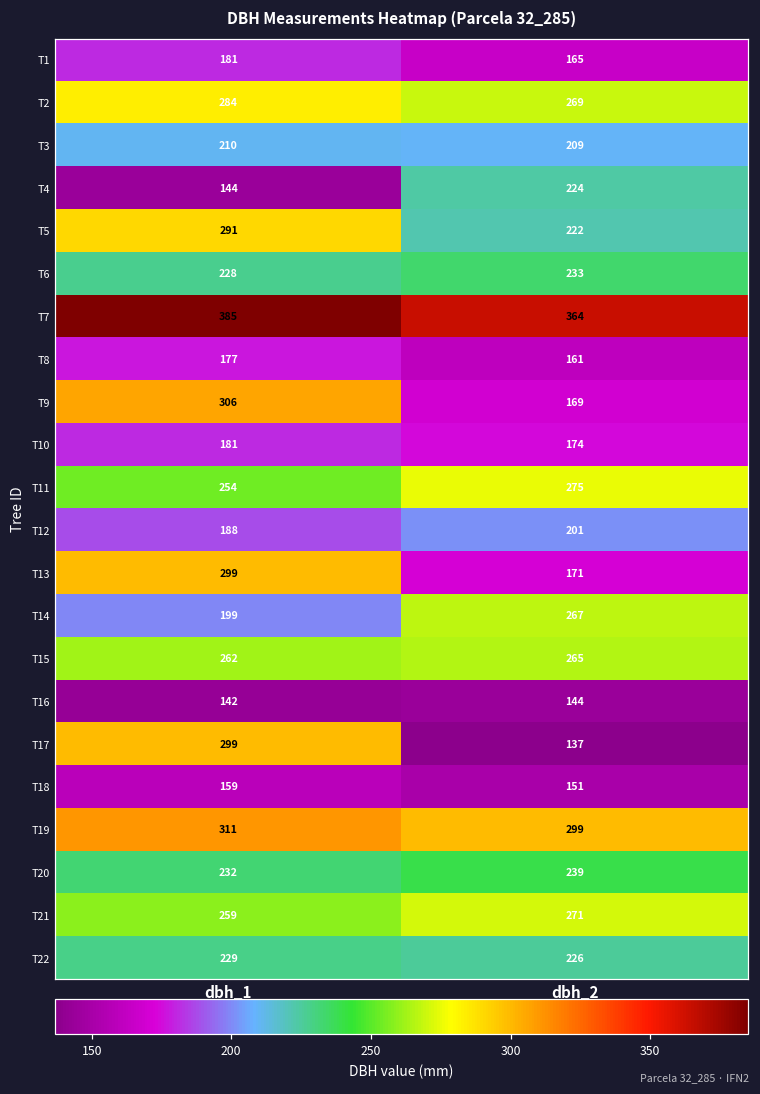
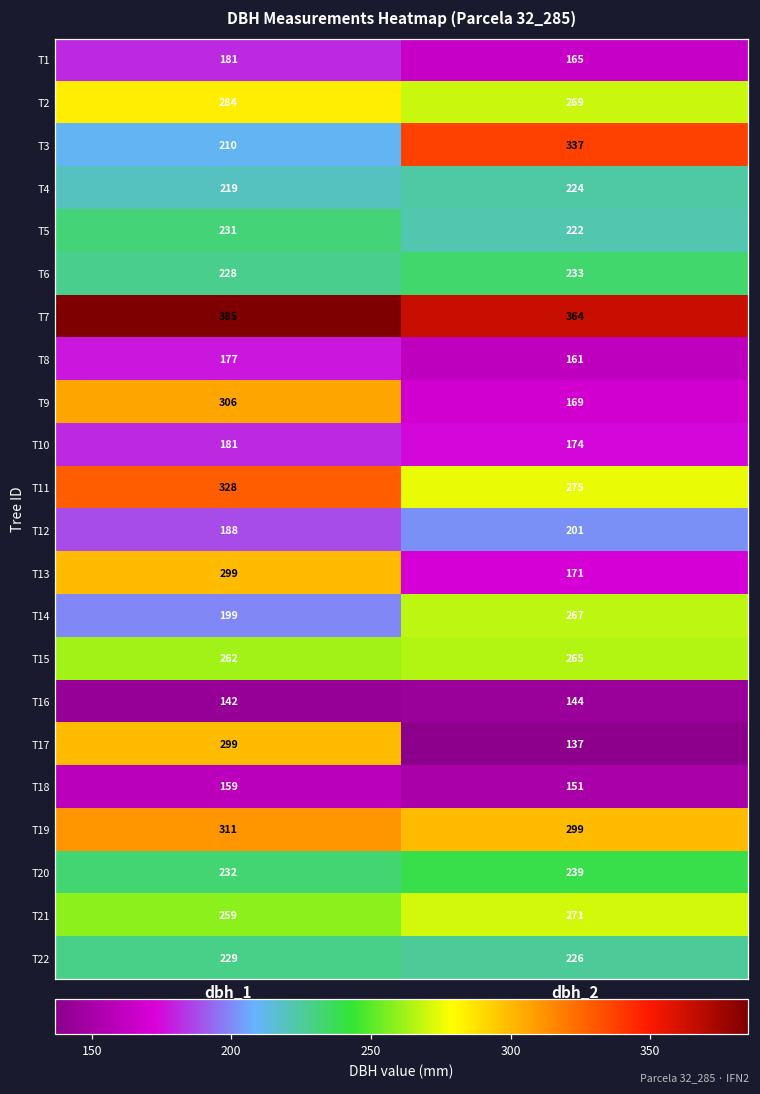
  {
    "T1": {
      "dbh_1": 181,
      "dbh_2": 165
    },
    "T2": {
      "dbh_1": 284,
      "dbh_2": 269
    },
    "T3": {
      "dbh_1": 210,
-     "dbh_2": 209
+     "dbh_2": 337
    },
    "T4": {
-     "dbh_1": 144,
+     "dbh_1": 219,
      "dbh_2": 224
    },
    "T5": {
-     "dbh_1": 291,
+     "dbh_1": 231,
      "dbh_2": 222
    },
    "T6": {
      "dbh_1": 228,
      "dbh_2": 233
    },
    "T7": {
      "dbh_1": 385,
      "dbh_2": 364
    },
    "T8": {
      "dbh_1": 177,
      "dbh_2": 161
    },
    "T9": {
      "dbh_1": 306,
      "dbh_2": 169
    },
    "T10": {
      "dbh_1": 181,
      "dbh_2": 174
    },
    "T11": {
-     "dbh_1": 254,
+     "dbh_1": 328,
      "dbh_2": 275
    },
    "T12": {
      "dbh_1": 188,
      "dbh_2": 201
    },
    "T13": {
      "dbh_1": 299,
      "dbh_2": 171
    },
    "T14": {
      "dbh_1": 199,
      "dbh_2": 267
    },
    "T15": {
      "dbh_1": 262,
      "dbh_2": 265
    },
    "T16": {
      "dbh_1": 142,
      "dbh_2": 144
    },
    "T17": {
      "dbh_1": 299,
      "dbh_2": 137
    },
    "T18": {
      "dbh_1": 159,
      "dbh_2": 151
    },
    "T19": {
      "dbh_1": 311,
      "dbh_2": 299
    },
    "T20": {
      "dbh_1": 232,
      "dbh_2": 239
    },
    "T21": {
      "dbh_1": 259,
      "dbh_2": 271
    },
    "T22": {
      "dbh_1": 229,
      "dbh_2": 226
    }
  }
